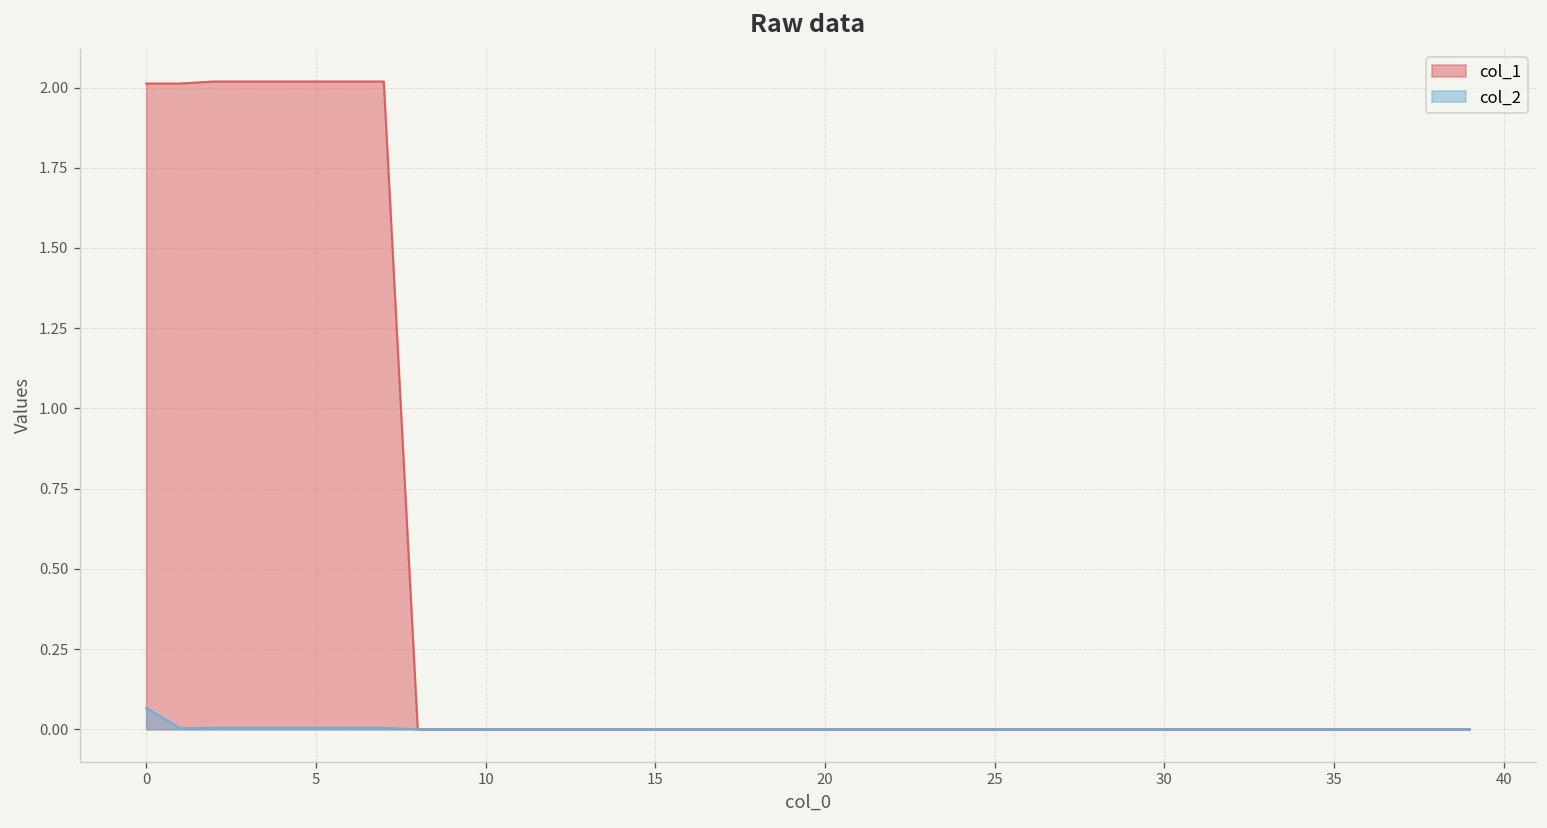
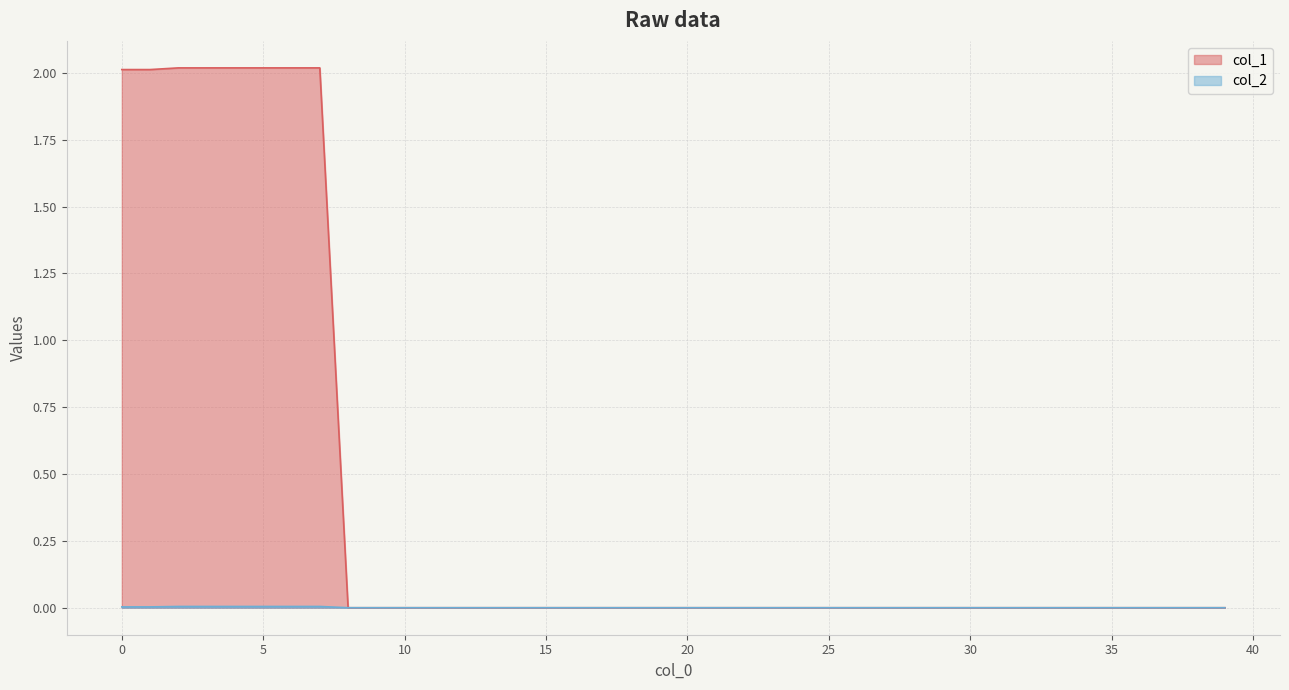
  {
    "col_1": {
      "0": 2.01,
      "5": 2.02
    },
    "col_2": {
-     "0": 0.07,
+     "0": 0.00,
      "5": 0.00
    }
  }
